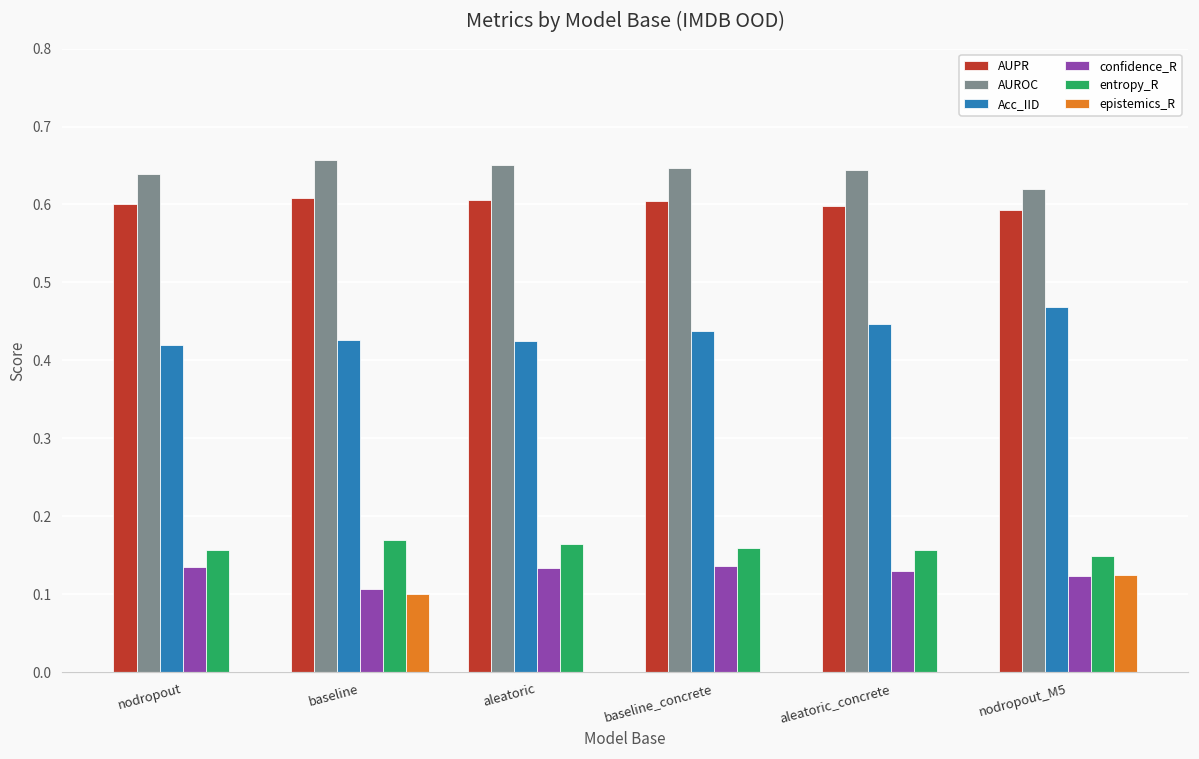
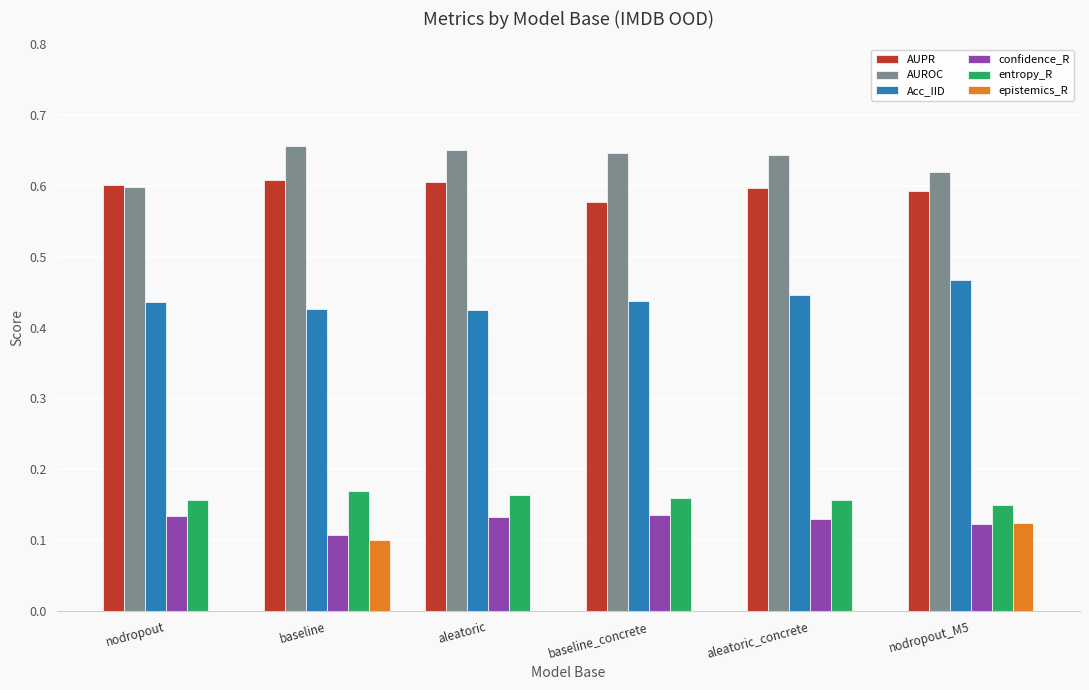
  {
    "AUPR": {
      "nodropout": 0.60,
      "baseline": 0.61,
      "aleatoric": 0.61,
-     "baseline_concrete": 0.60,
+     "baseline_concrete": 0.58,
      "aleatoric_concrete": 0.60,
      "nodropout_M5": 0.59
    },
    "AUROC": {
-     "nodropout": 0.64,
+     "nodropout": 0.60,
      "baseline": 0.66,
      "aleatoric": 0.65,
      "baseline_concrete": 0.65,
      "aleatoric_concrete": 0.64,
      "nodropout_M5": 0.62
    },
    "Acc_IID": {
-     "nodropout": 0.42,
+     "nodropout": 0.44,
      "baseline": 0.43,
      "aleatoric": 0.42,
      "baseline_concrete": 0.44,
      "aleatoric_concrete": 0.45,
      "nodropout_M5": 0.47
    },
    "confidence_R": {
      "nodropout": 0.13,
      "baseline": 0.11,
      "aleatoric": 0.13,
      "baseline_concrete": 0.14,
      "aleatoric_concrete": 0.13,
      "nodropout_M5": 0.12
    },
    "entropy_R": {
      "nodropout": 0.16,
      "baseline": 0.17,
      "aleatoric": 0.16,
      "baseline_concrete": 0.16,
      "aleatoric_concrete": 0.16,
      "nodropout_M5": 0.15
    },
    "epistemics_R": {
      "nodropout": 0.00,
      "baseline": 0.10,
      "aleatoric": 0.00,
      "baseline_concrete": 0.00,
      "aleatoric_concrete": 0.00,
      "nodropout_M5": 0.12
    }
  }
